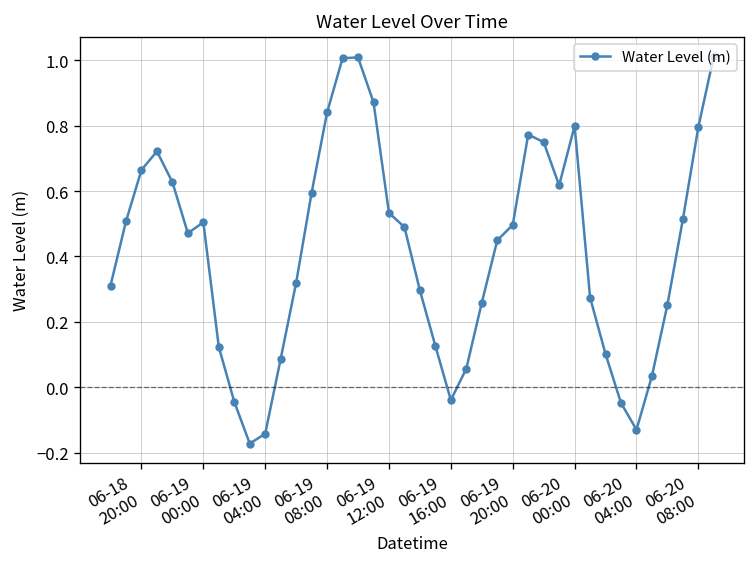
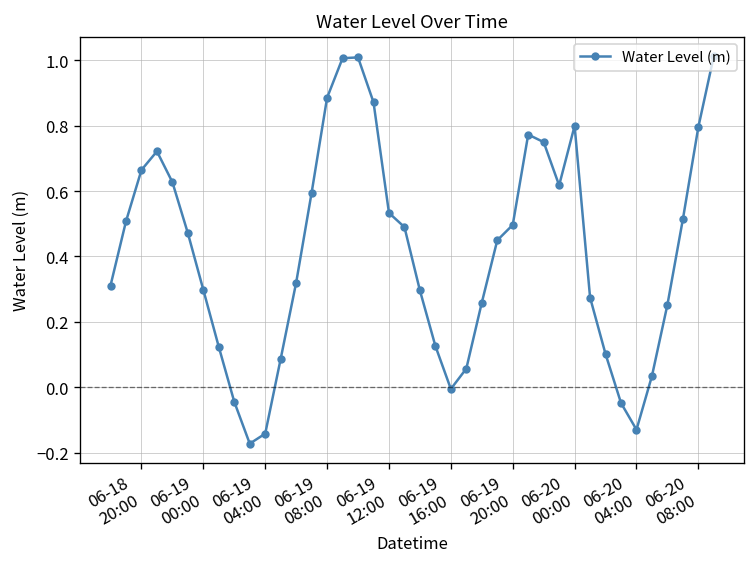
  {
    "06-18 20:00": 0.66,
-   "06-19 00:00": 0.50,
+   "06-19 00:00": 0.30,
    "06-19 04:00": -0.14,
-   "06-19 08:00": 0.84,
+   "06-19 08:00": 0.89,
    "06-19 12:00": 0.53,
-   "06-19 16:00": -0.04,
+   "06-19 16:00": -0.01,
    "06-19 20:00": 0.50,
    "06-20 00:00": 0.80,
    "06-20 04:00": -0.13,
    "06-20 08:00": 0.80
  }
